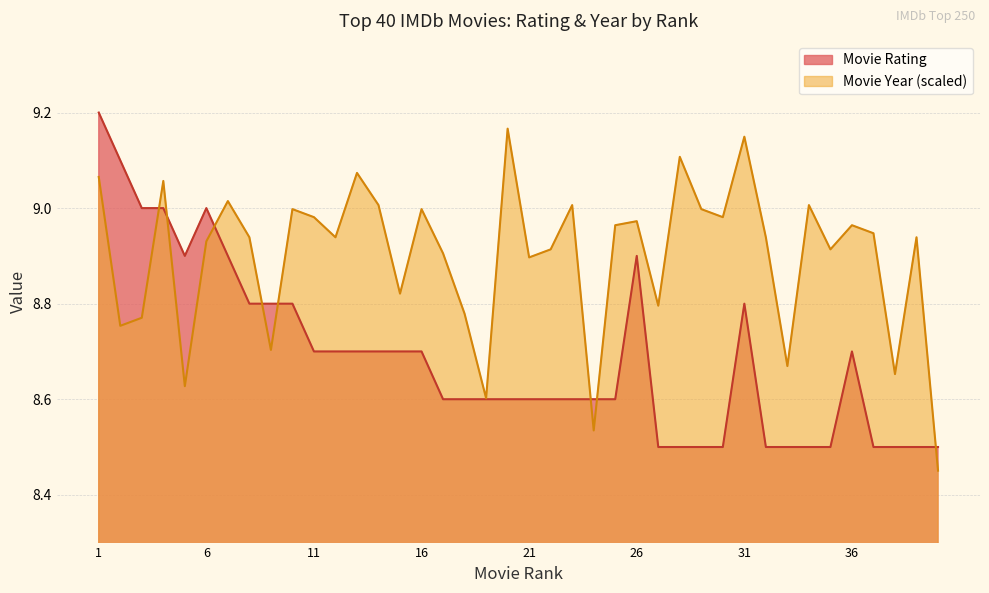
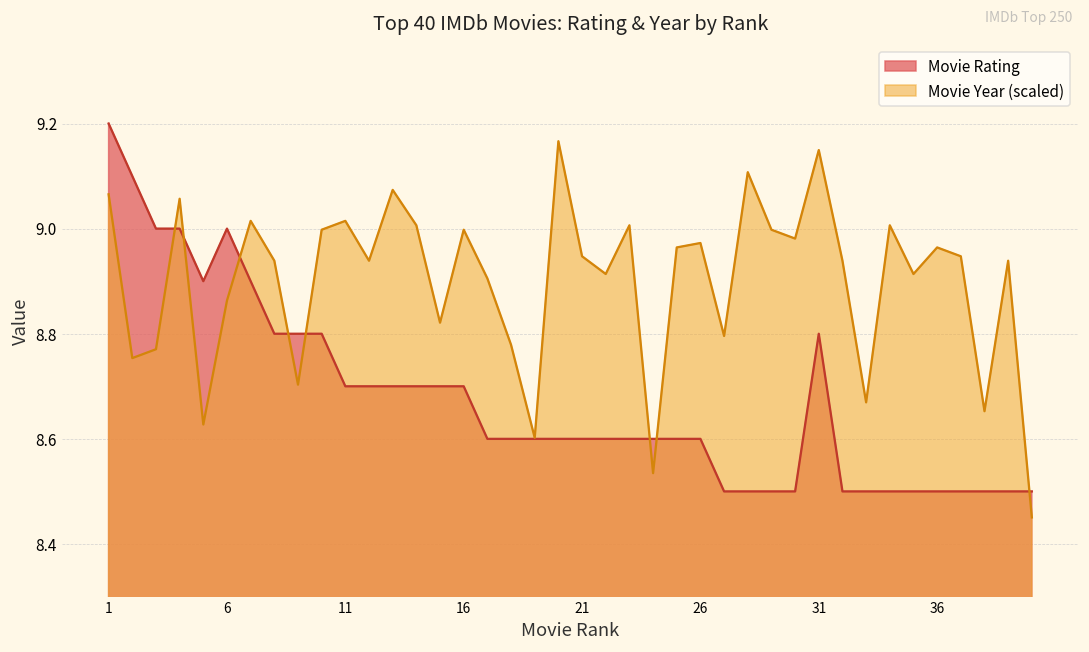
  {
    "Movie Rating": {
      "1": 9.2,
      "6": 9.0,
      "11": 8.7,
      "16": 8.7,
      "21": 8.6,
-     "26": 8.9,
+     "26": 8.6,
      "31": 8.8,
-     "36": 8.7
+     "36": 8.5
    },
    "Movie Year (scaled)": {
      "1": 9.07,
-     "6": 8.93,
-     "11": 8.98,
+     "6": 8.86,
+     "11": 9.01,
      "16": 9.00,
-     "21": 8.90,
+     "21": 8.95,
      "26": 8.97,
      "31": 9.15,
      "36": 8.96
    }
  }
